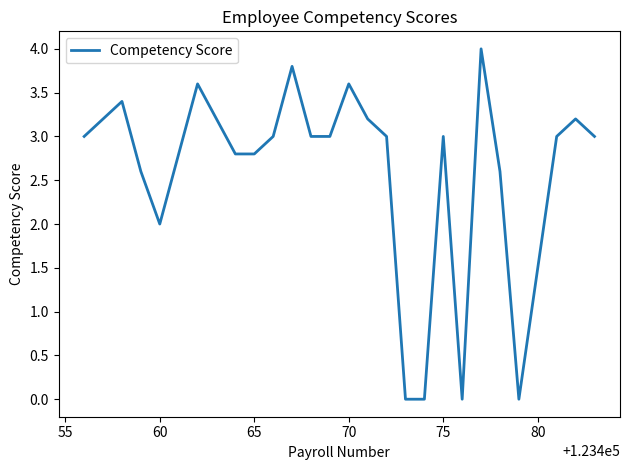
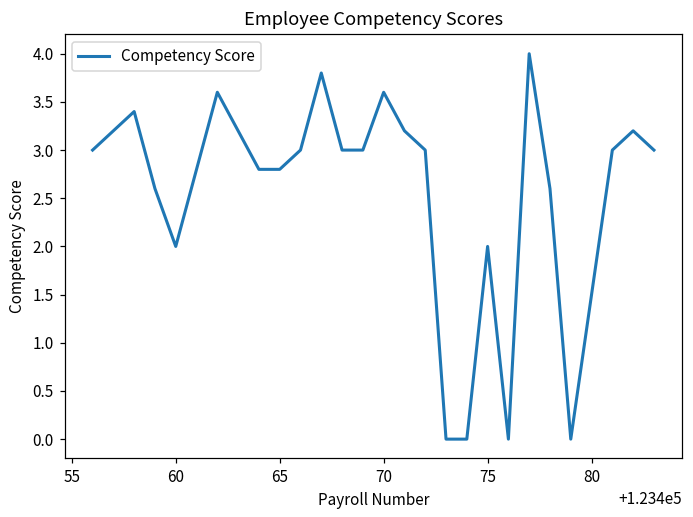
  {
    "60": 2,
    "65": 2.8,
    "70": 3.6,
-   "75": 3
+   "75": 2
  }
